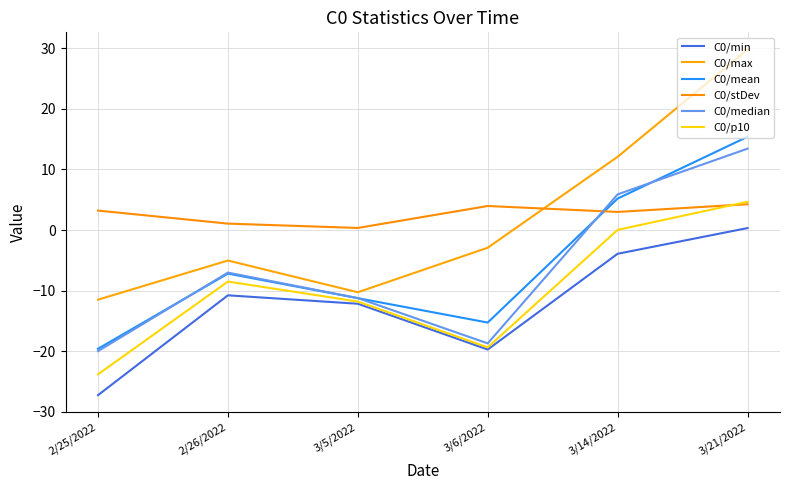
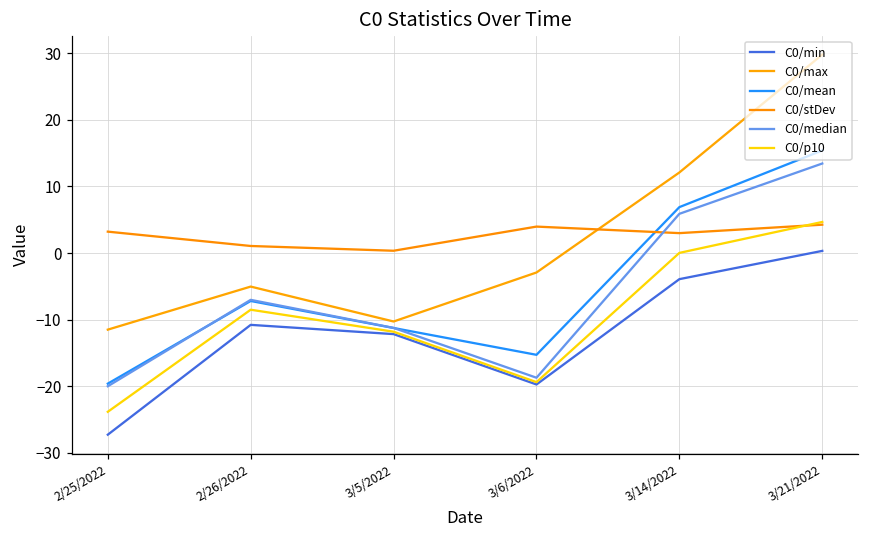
  {
    "C0/mean": {
      "3/6/2022": -15,
-     "3/14/2022": 5
+     "3/14/2022": 7
    }
  }
